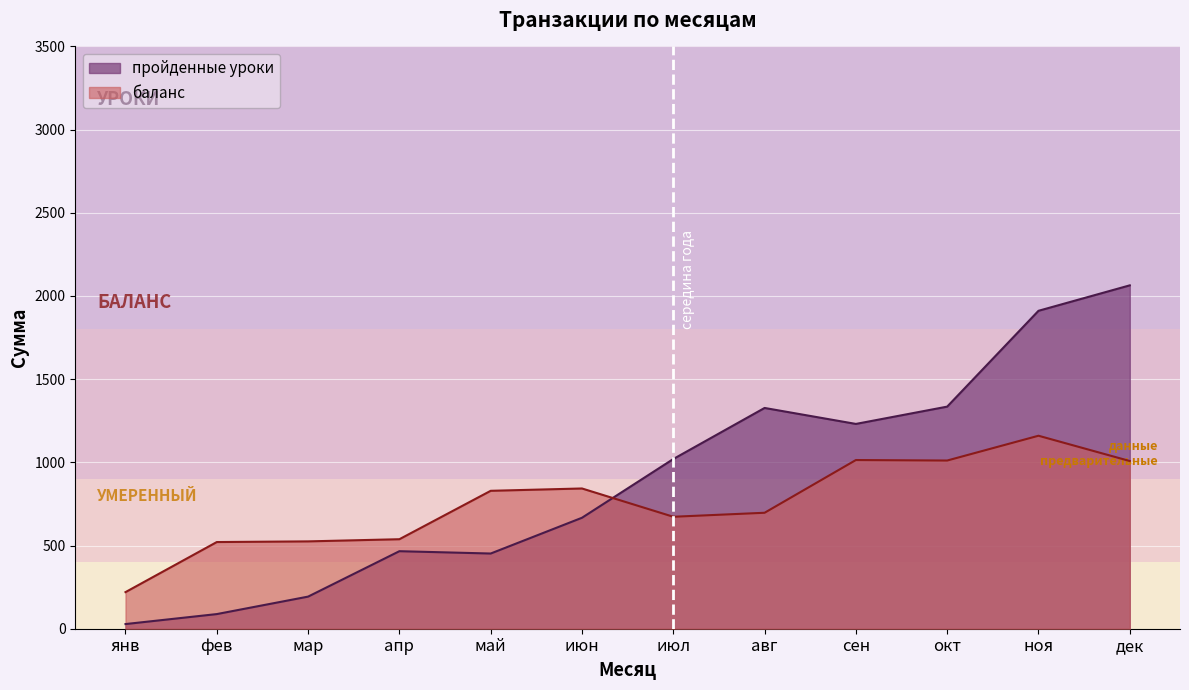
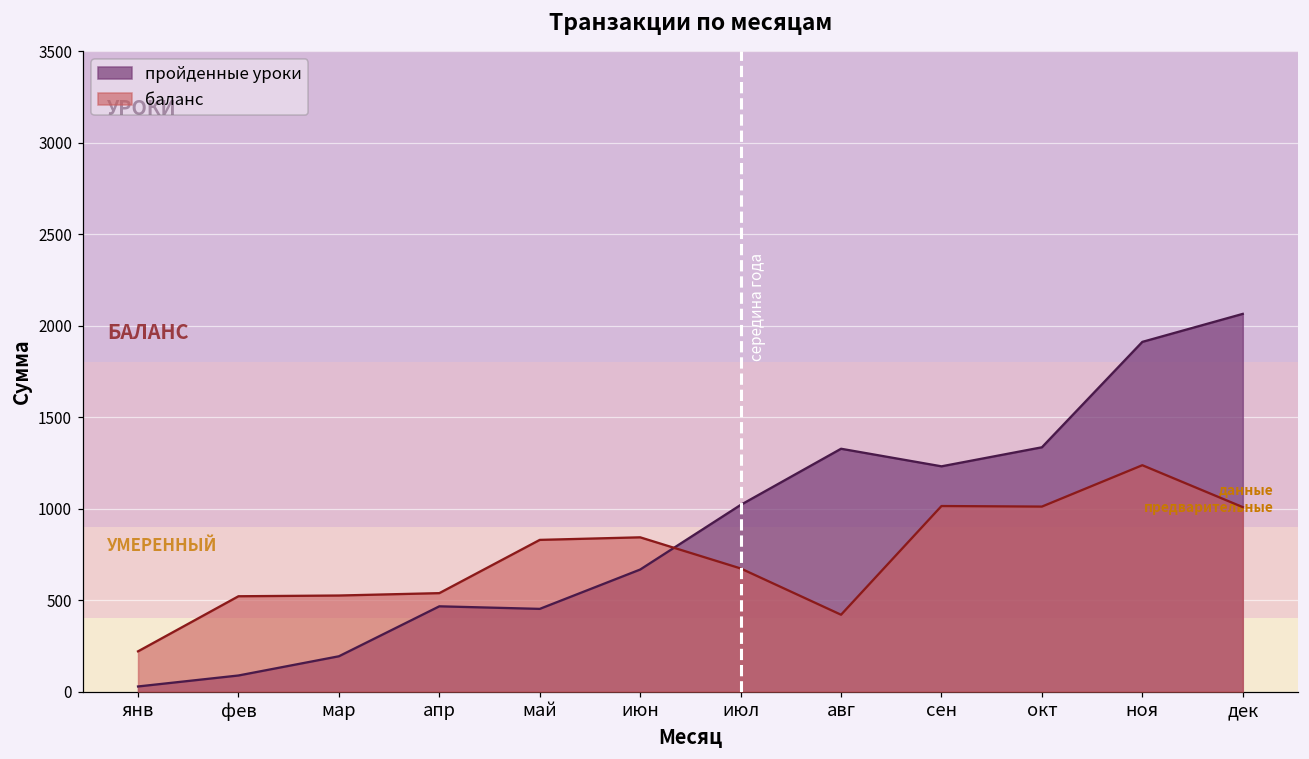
  {
    "пройденные уроки": {
      "янв": 30,
      "фев": 90,
      "мар": 190,
      "апр": 470,
      "май": 450,
      "июн": 670,
      "июл": 1020,
      "авг": 1330,
      "сен": 1230,
      "окт": 1340,
      "ноя": 1910,
      "дек": 2060
    },
    "баланс": {
      "янв": 220,
      "фев": 520,
      "мар": 530,
      "апр": 540,
      "май": 830,
      "июн": 840,
      "июл": 670,
-     "авг": 700,
+     "авг": 420,
      "сен": 1010,
      "окт": 1010,
-     "ноя": 1160,
+     "ноя": 1240,
      "дек": 1010
    }
  }
